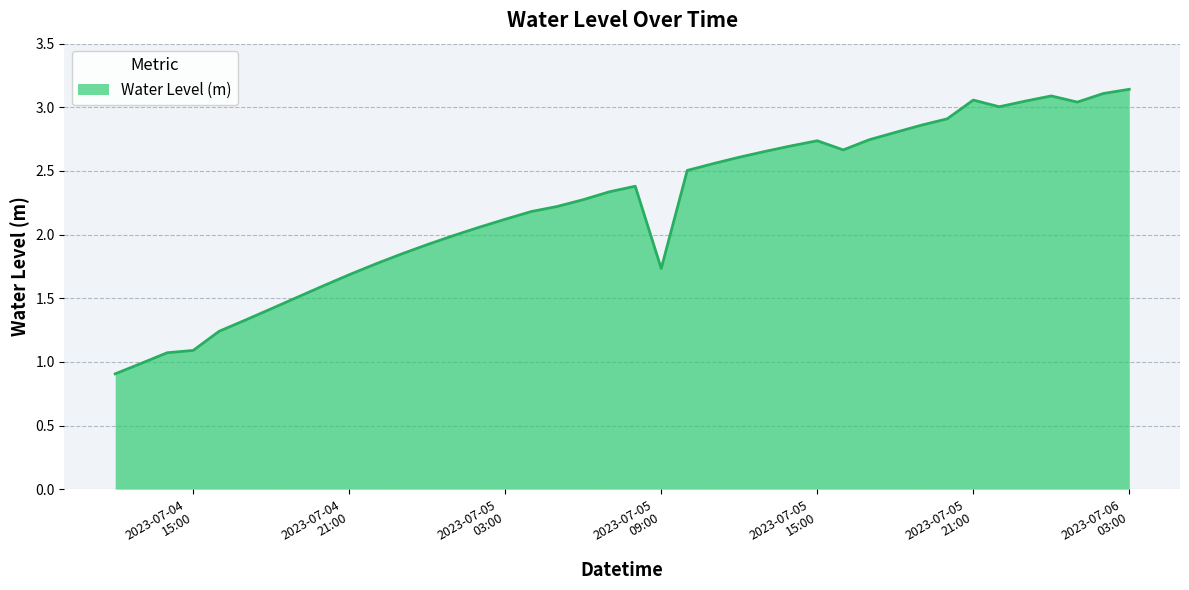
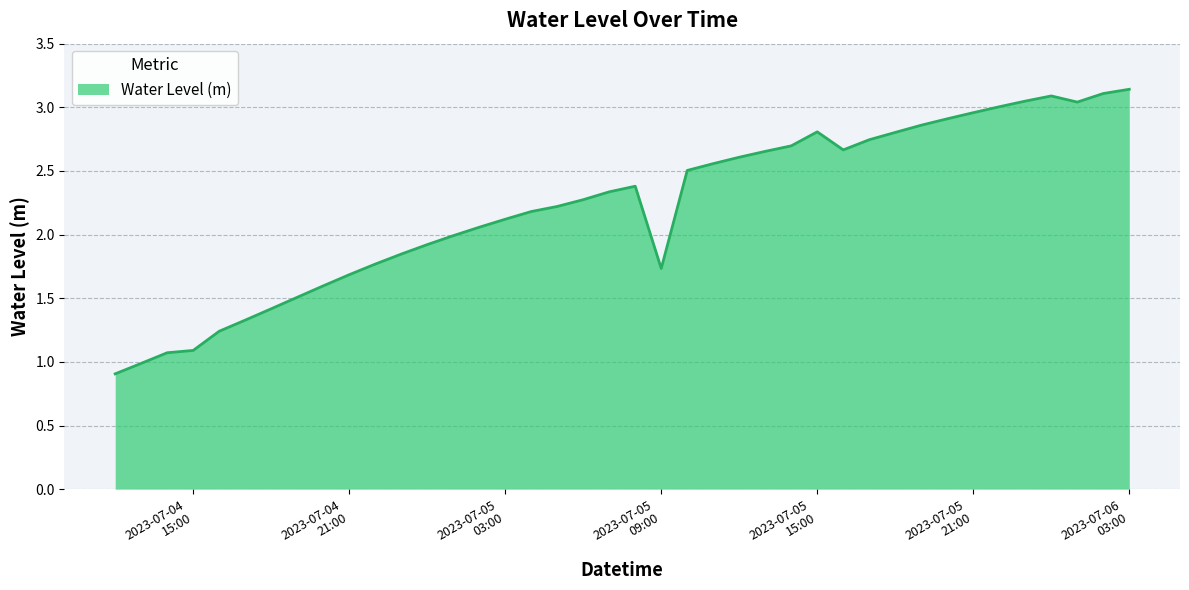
  {
    "2023-07-04 15:00": 1.09,
    "2023-07-04 21:00": 1.68,
    "2023-07-05 03:00": 2.12,
    "2023-07-05 09:00": 1.73,
-   "2023-07-05 15:00": 2.74,
-   "2023-07-05 21:00": 3.06,
+   "2023-07-05 15:00": 2.81,
+   "2023-07-05 21:00": 2.96,
    "2023-07-06 03:00": 3.14
  }
